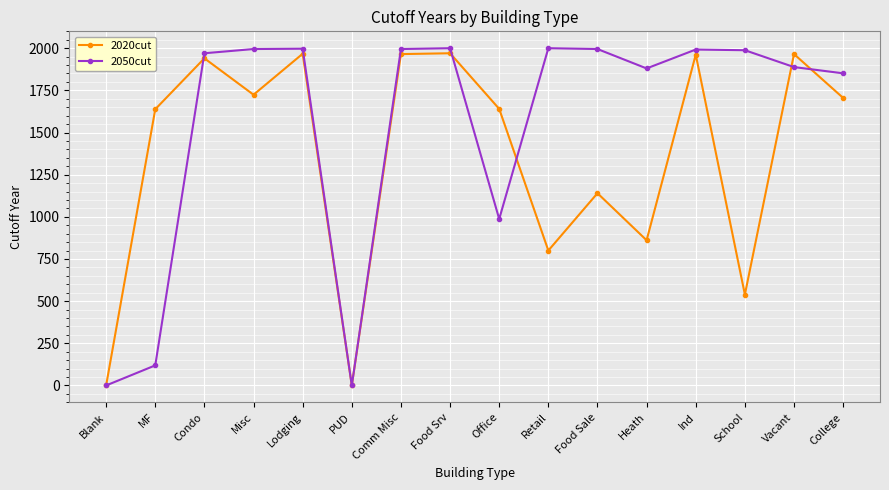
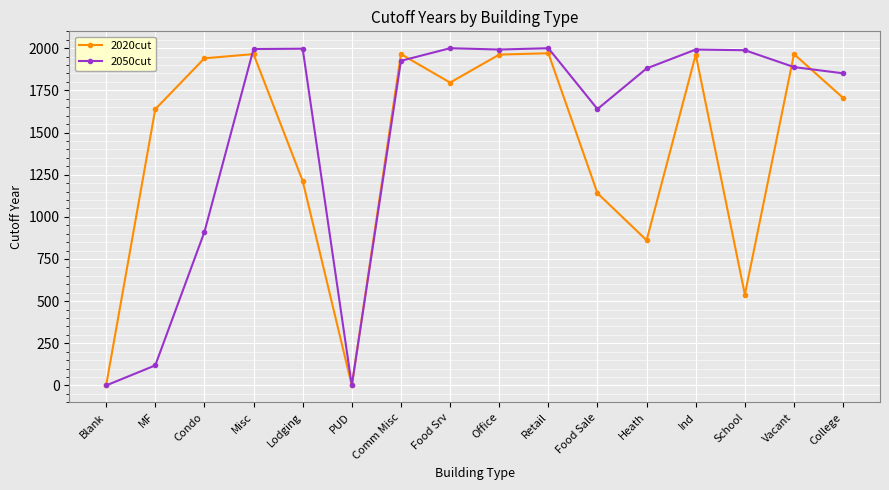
  {
    "2020cut": {
      "MF": 1640,
      "Condo": 1940,
-     "Misc": 1720,
-     "Lodging": 1970,
+     "Misc": 1970,
+     "Lodging": 1210,
      "Comm Misc": 1970,
-     "Food Srv": 1970,
-     "Office": 1640,
-     "Retail": 800,
+     "Food Srv": 1800,
+     "Office": 1960,
+     "Retail": 1970,
      "Food Sale": 1140,
      "Heath": 860,
      "Ind": 1960,
      "School": 540,
      "Vacant": 1970,
      "College": 1710
    },
    "2050cut": {
      "MF": 120,
-     "Condo": 1970,
+     "Condo": 910,
      "Misc": 2000,
      "Lodging": 2000,
-     "Comm Misc": 2000,
+     "Comm Misc": 1930,
      "Food Srv": 2000,
-     "Office": 990,
+     "Office": 1990,
      "Retail": 2000,
-     "Food Sale": 2000,
+     "Food Sale": 1640,
      "Heath": 1880,
      "Ind": 1990,
      "School": 1990,
      "Vacant": 1890,
      "College": 1850
    }
  }
